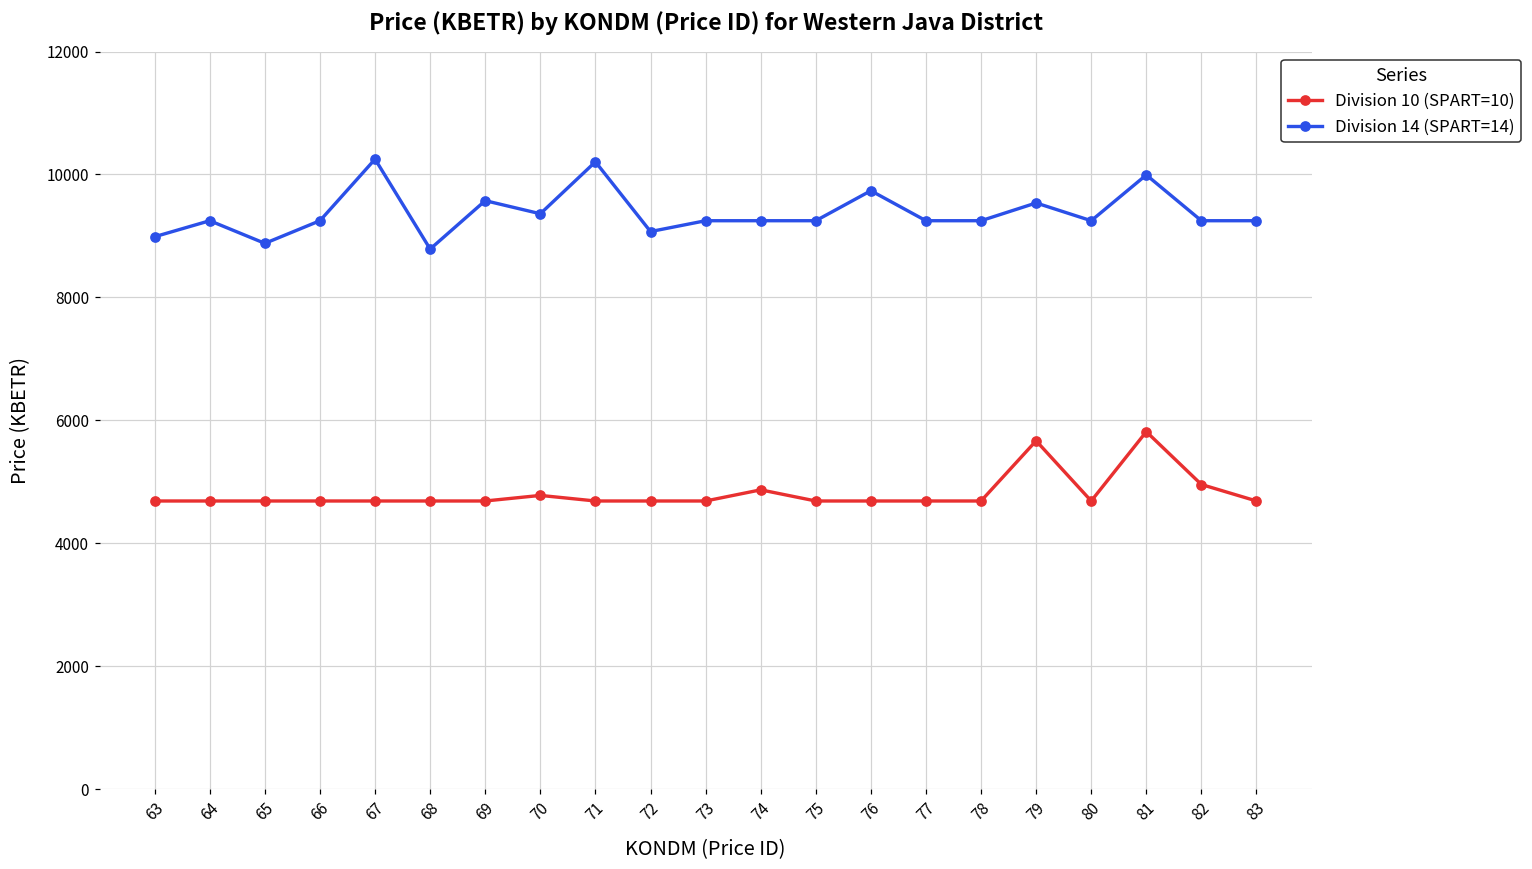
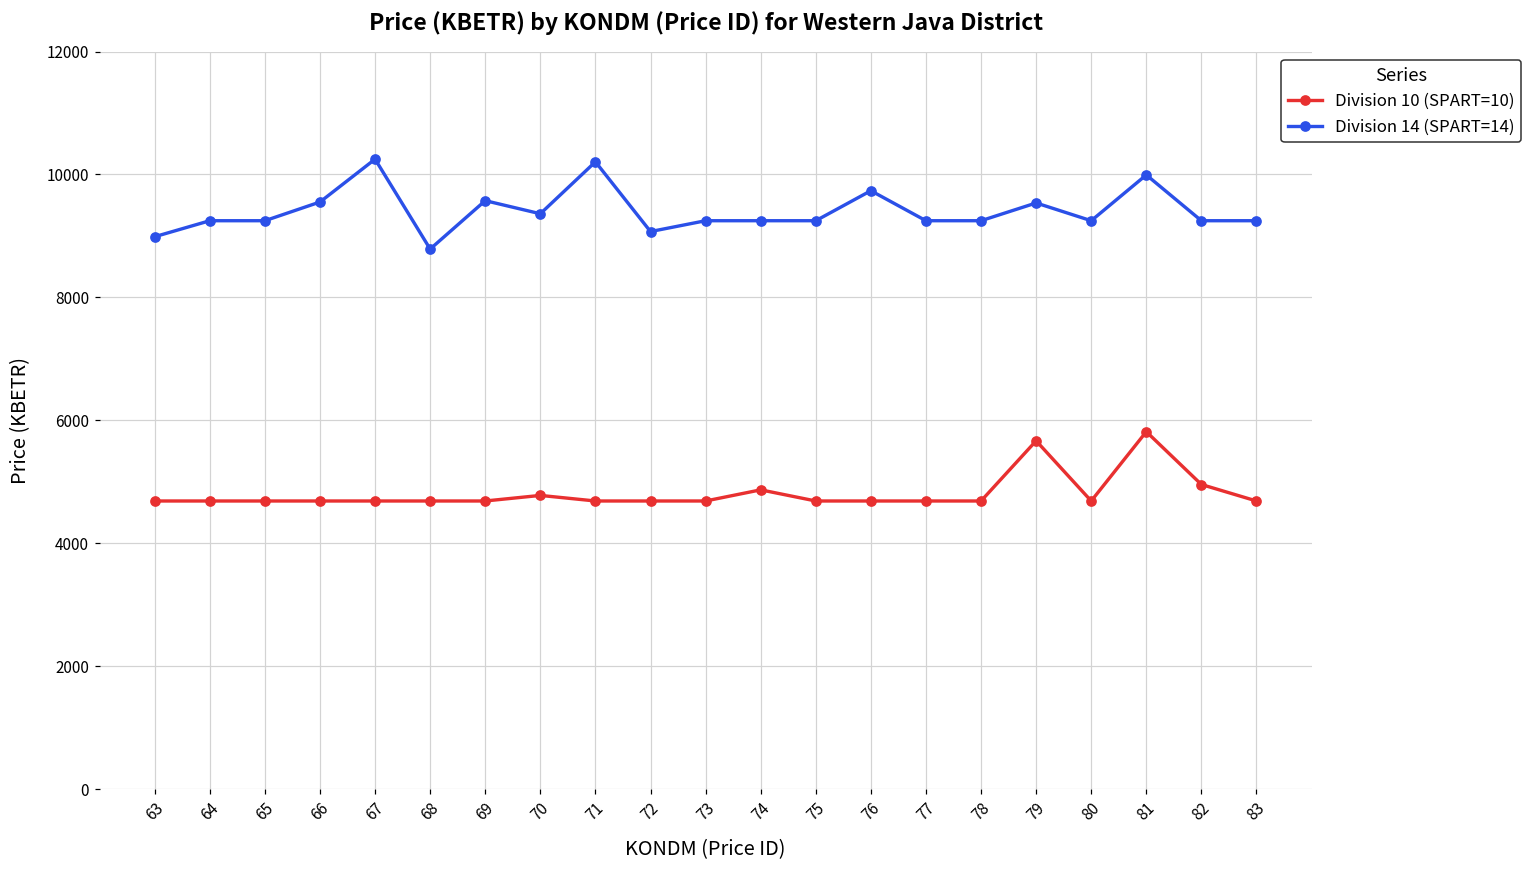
  {
    "Division 10 (SPART=10)": {
      "63": 4700,
      "64": 4700,
      "65": 4700,
      "66": 4700,
      "67": 4700,
      "68": 4700,
      "69": 4700,
      "70": 4800,
      "71": 4700,
      "72": 4700,
      "73": 4700,
      "74": 4900,
      "75": 4700,
      "76": 4700,
      "77": 4700,
      "78": 4700,
      "79": 5700,
      "80": 4700,
      "81": 5800,
      "82": 5000,
      "83": 4700
    },
    "Division 14 (SPART=14)": {
      "63": 9000,
      "64": 9200,
-     "65": 8900,
-     "66": 9200,
+     "65": 9200,
+     "66": 9600,
      "67": 10200,
      "68": 8800,
      "69": 9600,
      "70": 9400,
      "71": 10200,
      "72": 9100,
      "73": 9200,
      "74": 9200,
      "75": 9200,
      "76": 9700,
      "77": 9200,
      "78": 9200,
      "79": 9500,
      "80": 9200,
      "81": 10000,
      "82": 9200,
      "83": 9200
    }
  }
